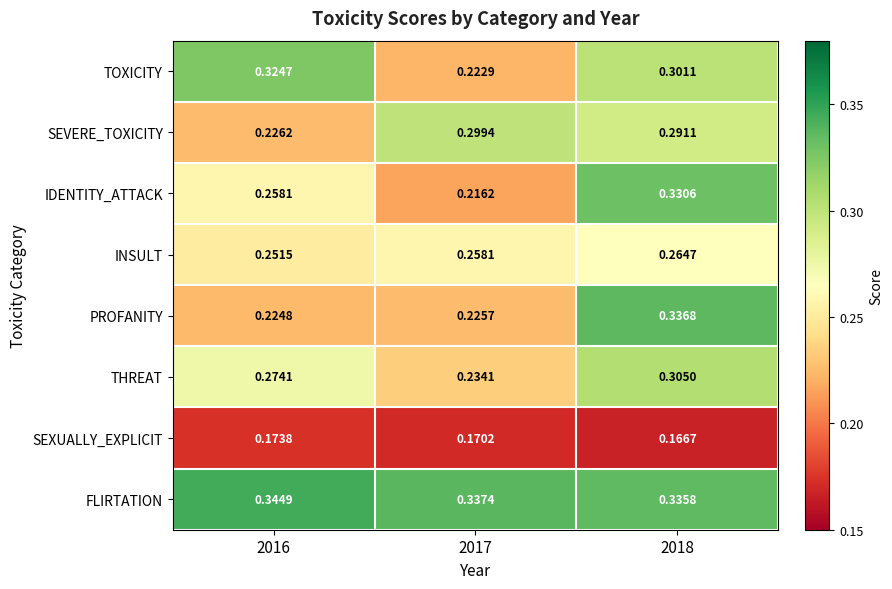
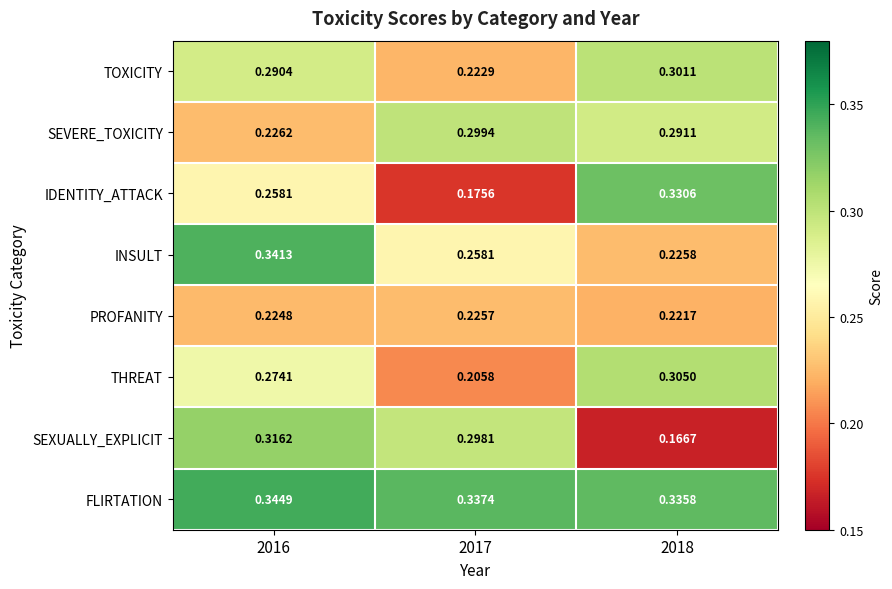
  {
    "TOXICITY": {
-     "2016": 0.3247,
+     "2016": 0.2904,
      "2017": 0.2229,
      "2018": 0.3011
    },
    "SEVERE_TOXICITY": {
      "2016": 0.2262,
      "2017": 0.2994,
      "2018": 0.2911
    },
    "IDENTITY_ATTACK": {
      "2016": 0.2581,
-     "2017": 0.2162,
+     "2017": 0.1756,
      "2018": 0.3306
    },
    "INSULT": {
-     "2016": 0.2515,
+     "2016": 0.3413,
      "2017": 0.2581,
-     "2018": 0.2647
+     "2018": 0.2258
    },
    "PROFANITY": {
      "2016": 0.2248,
      "2017": 0.2257,
-     "2018": 0.3368
+     "2018": 0.2217
    },
    "THREAT": {
      "2016": 0.2741,
-     "2017": 0.2341,
+     "2017": 0.2058,
      "2018": 0.3050
    },
    "SEXUALLY_EXPLICIT": {
-     "2016": 0.1738,
-     "2017": 0.1702,
+     "2016": 0.3162,
+     "2017": 0.2981,
      "2018": 0.1667
    },
    "FLIRTATION": {
      "2016": 0.3449,
      "2017": 0.3374,
      "2018": 0.3358
    }
  }
